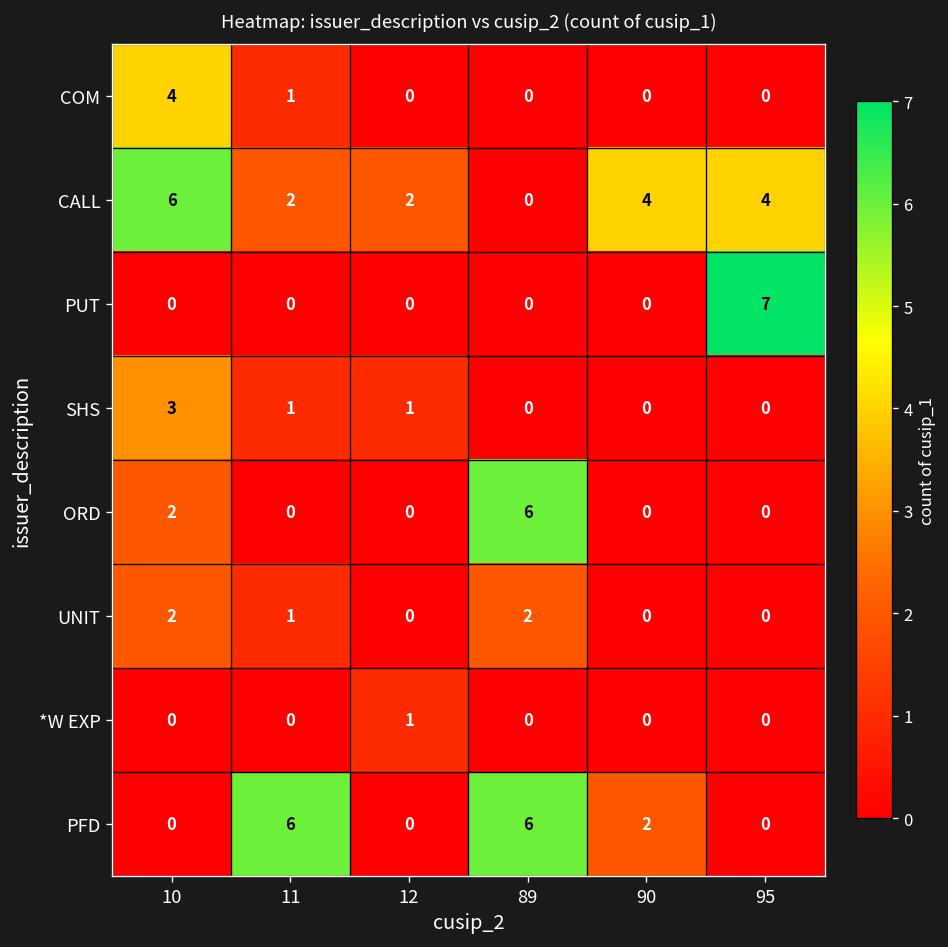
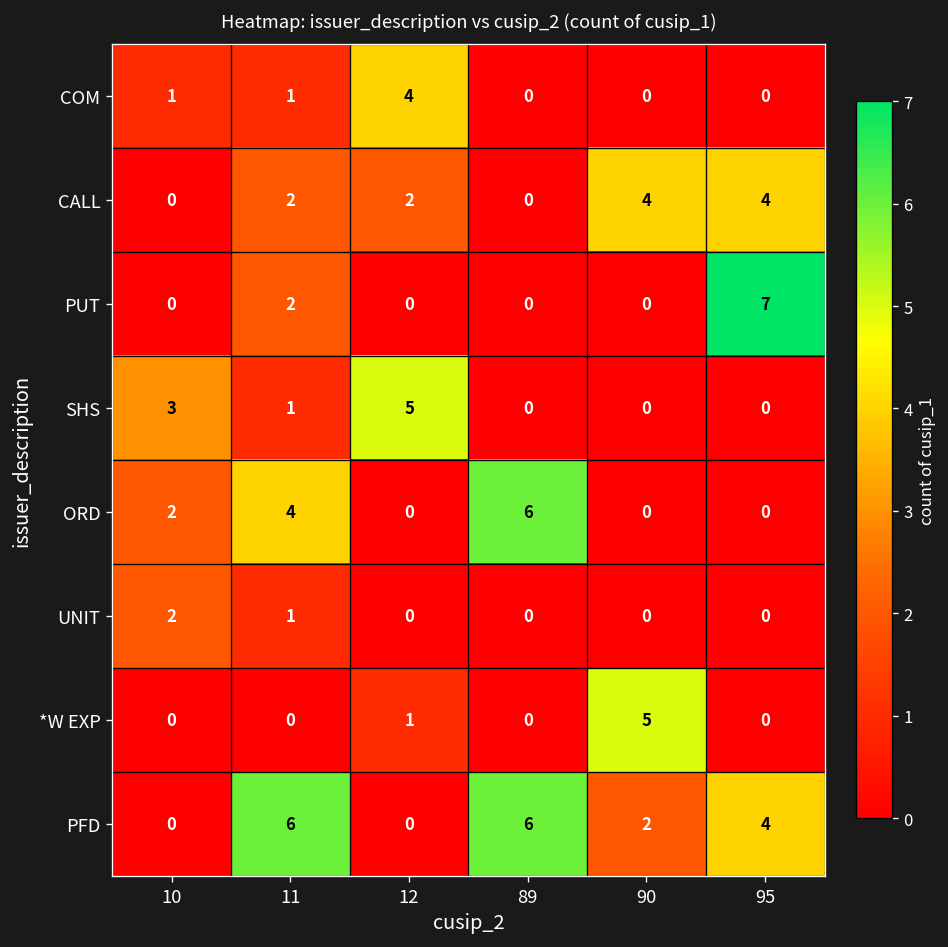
  {
    "COM": {
-     "10": 4,
+     "10": 1,
      "11": 1,
-     "12": 0,
+     "12": 4,
      "89": 0,
      "90": 0,
      "95": 0
    },
    "CALL": {
-     "10": 6,
+     "10": 0,
      "11": 2,
      "12": 2,
      "89": 0,
      "90": 4,
      "95": 4
    },
    "PUT": {
      "10": 0,
-     "11": 0,
+     "11": 2,
      "12": 0,
      "89": 0,
      "90": 0,
      "95": 7
    },
    "SHS": {
      "10": 3,
      "11": 1,
-     "12": 1,
+     "12": 5,
      "89": 0,
      "90": 0,
      "95": 0
    },
    "ORD": {
      "10": 2,
-     "11": 0,
+     "11": 4,
      "12": 0,
      "89": 6,
      "90": 0,
      "95": 0
    },
    "UNIT": {
      "10": 2,
      "11": 1,
      "12": 0,
-     "89": 2,
+     "89": 0,
      "90": 0,
      "95": 0
    },
    "*W EXP": {
      "10": 0,
      "11": 0,
      "12": 1,
      "89": 0,
-     "90": 0,
+     "90": 5,
      "95": 0
    },
    "PFD": {
      "10": 0,
      "11": 6,
      "12": 0,
      "89": 6,
      "90": 2,
-     "95": 0
+     "95": 4
    }
  }
